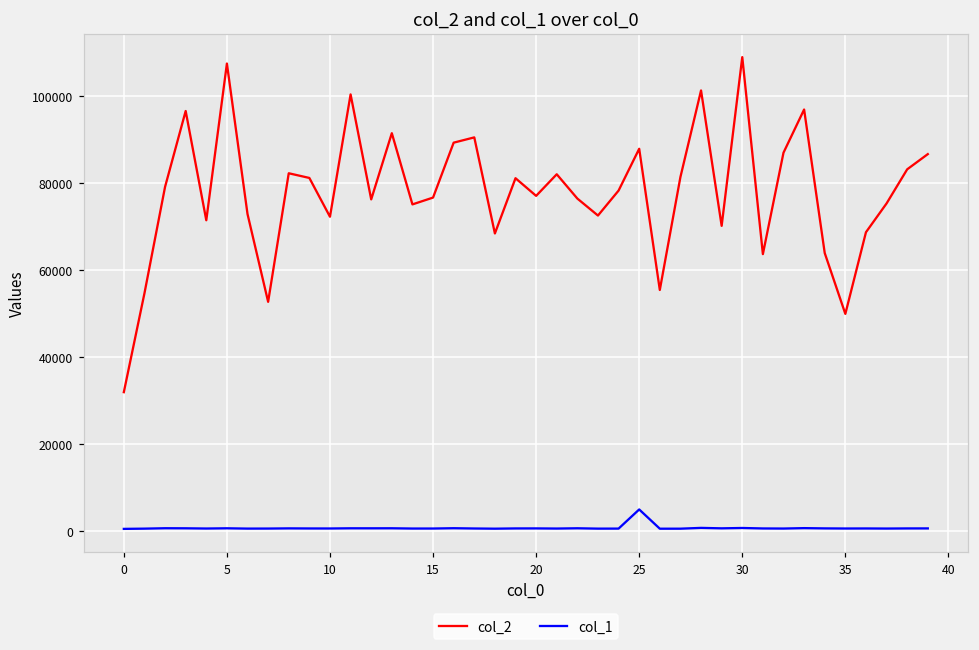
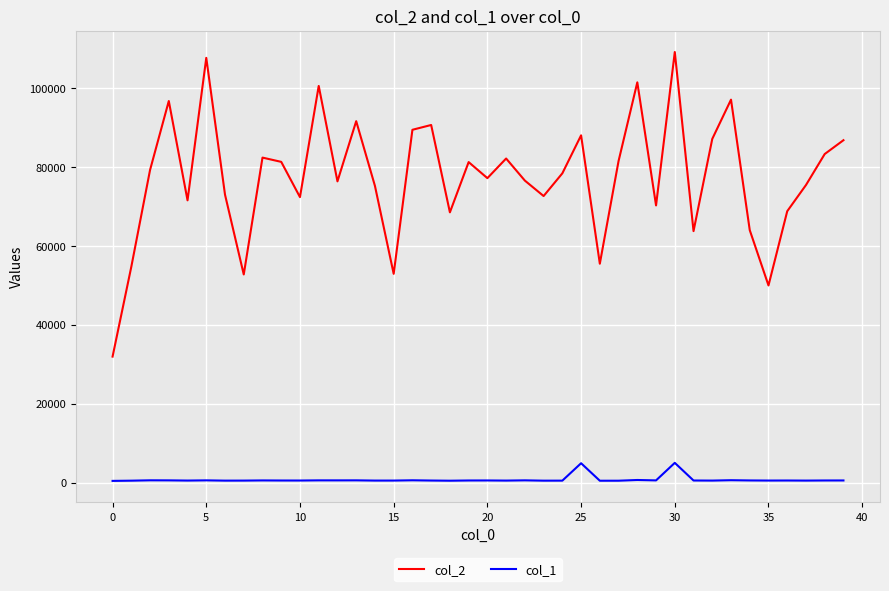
  {
    "col_2": {
      "0": 32000,
      "5": 108000,
      "10": 72000,
-     "15": 77000,
+     "15": 53000,
      "20": 77000,
      "25": 88000,
      "30": 109000,
      "35": 50000
    },
    "col_1": {
      "0": 0,
      "5": 1000,
      "10": 1000,
      "15": 1000,
      "20": 1000,
      "25": 5000,
-     "30": 1000,
+     "30": 5000,
      "35": 1000
    }
  }
